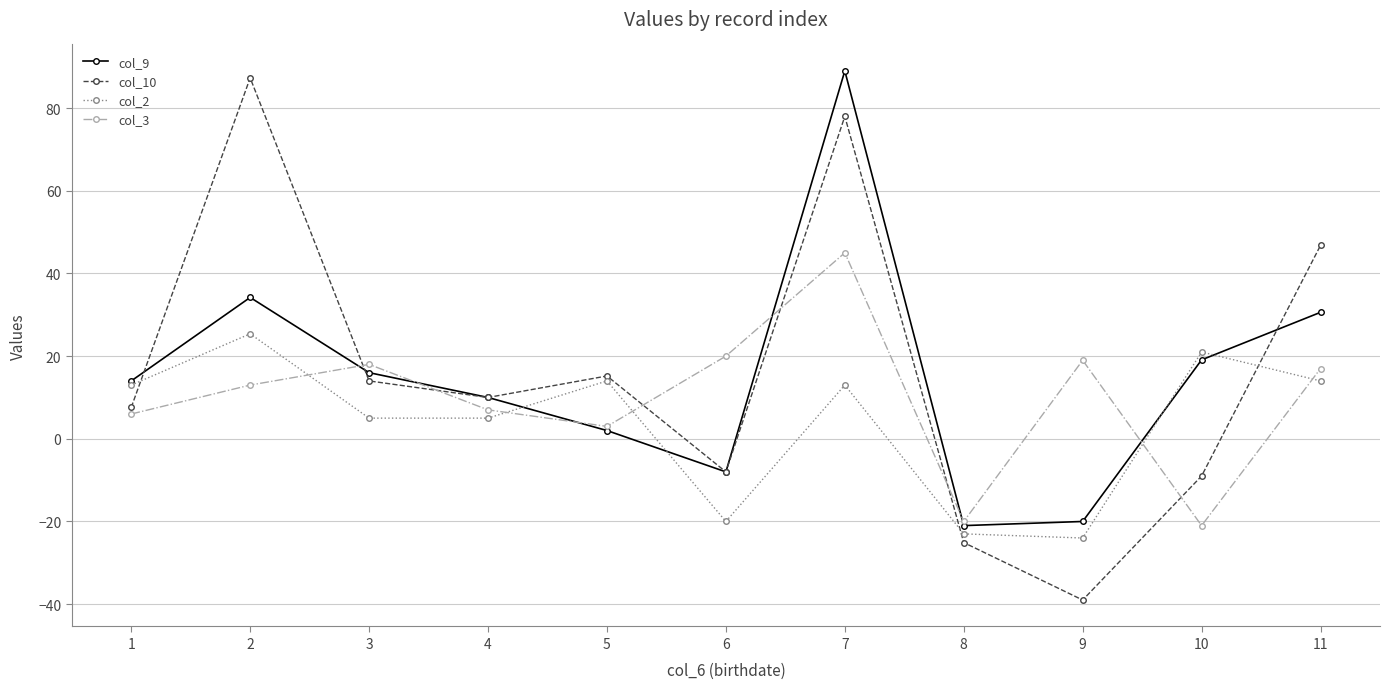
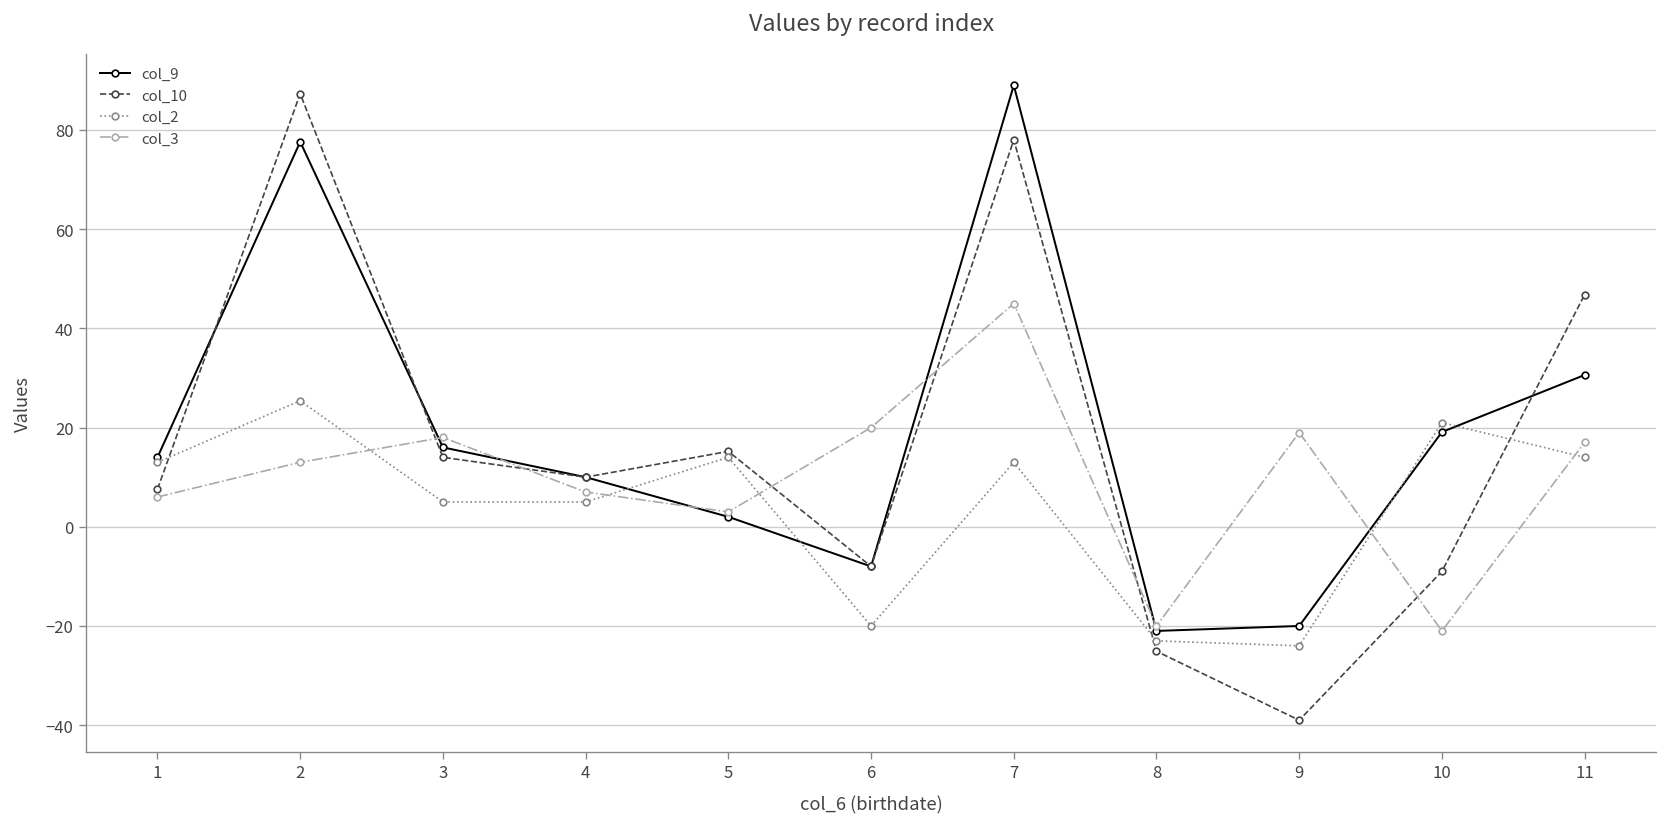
  {
    "col_9": {
      "1": 14,
-     "2": 34,
+     "2": 78,
      "3": 16,
      "5": 2,
      "7": 89,
      "8": -21,
      "9": -20,
      "10": 19,
      "11": 31
    },
    "col_10": {
      "1": 8,
      "2": 87,
      "3": 14,
      "5": 15,
      "7": 78,
      "8": -25,
      "9": -39,
      "10": -9,
      "11": 47
    }
  }
